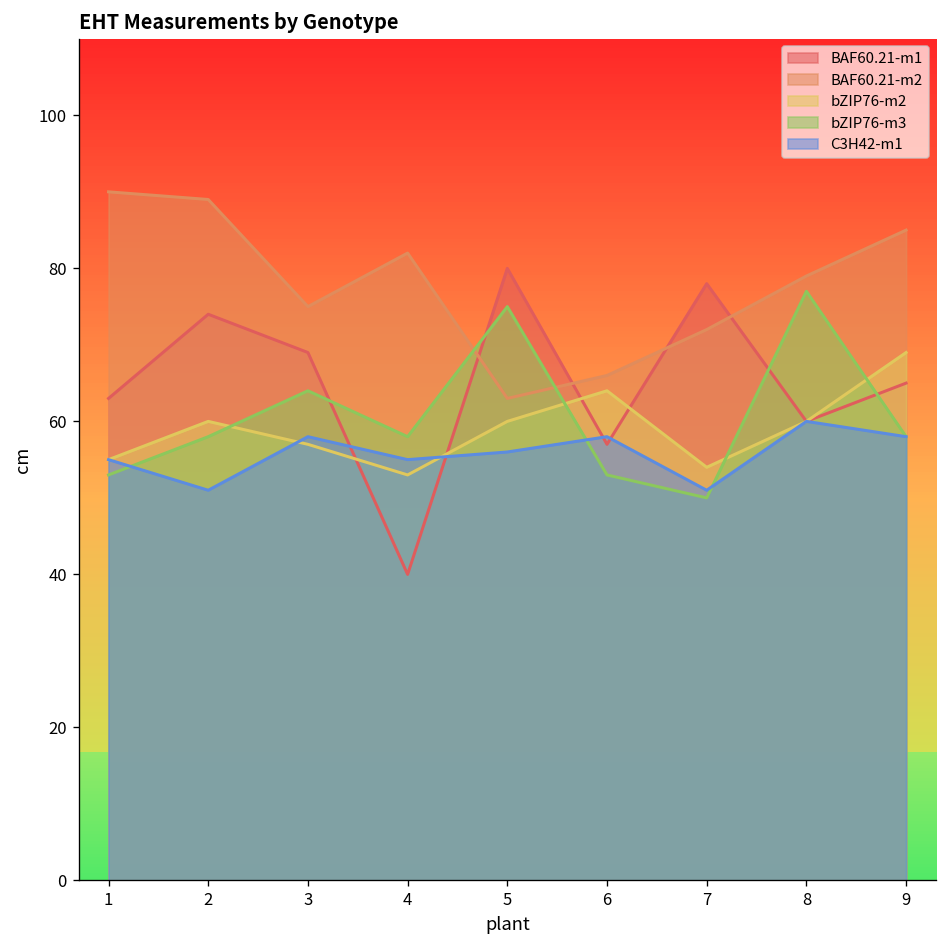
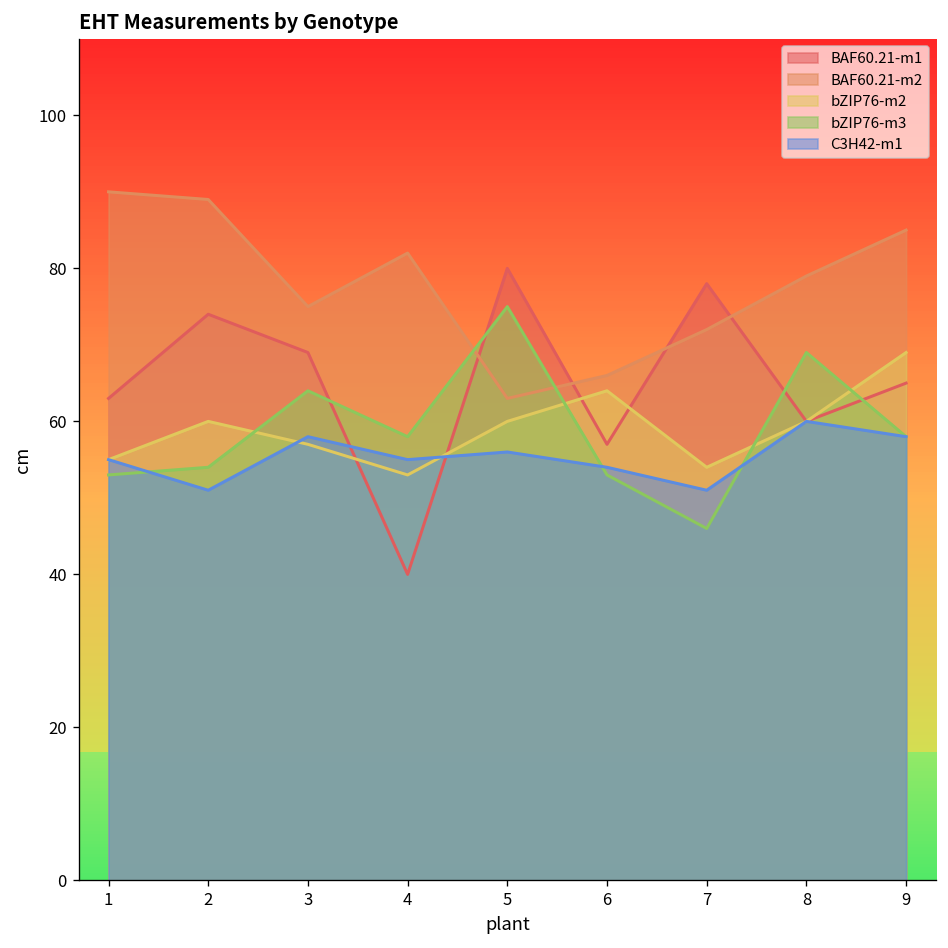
  {
    "bZIP76-m3": {
      "1": 53,
-     "2": 58,
+     "2": 54,
      "3": 64,
      "4": 58,
      "5": 75,
      "6": 53,
-     "7": 50,
-     "8": 77
+     "7": 46,
+     "8": 69
    },
    "C3H42-m1": {
      "2": 51,
      "3": 58,
      "4": 55,
      "5": 56,
-     "6": 58,
+     "6": 54,
      "7": 51
    }
  }
